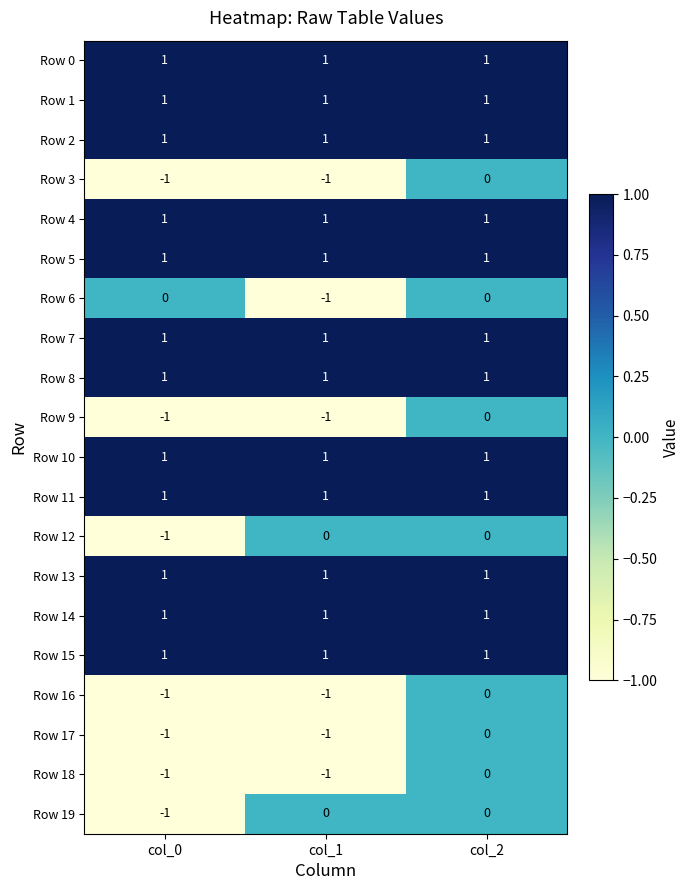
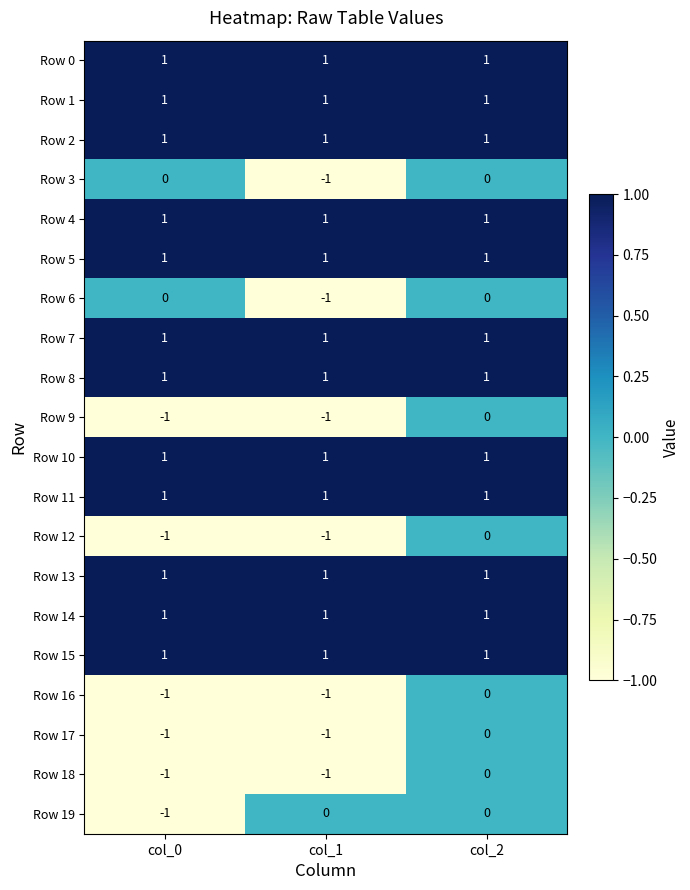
  {
    "Row 0": {
      "col_0": 1,
      "col_1": 1,
      "col_2": 1
    },
    "Row 1": {
      "col_0": 1,
      "col_1": 1,
      "col_2": 1
    },
    "Row 2": {
      "col_0": 1,
      "col_1": 1,
      "col_2": 1
    },
    "Row 3": {
-     "col_0": -1,
+     "col_0": 0,
      "col_1": -1,
      "col_2": 0
    },
    "Row 4": {
      "col_0": 1,
      "col_1": 1,
      "col_2": 1
    },
    "Row 5": {
      "col_0": 1,
      "col_1": 1,
      "col_2": 1
    },
    "Row 6": {
      "col_0": 0,
      "col_1": -1,
      "col_2": 0
    },
    "Row 7": {
      "col_0": 1,
      "col_1": 1,
      "col_2": 1
    },
    "Row 8": {
      "col_0": 1,
      "col_1": 1,
      "col_2": 1
    },
    "Row 9": {
      "col_0": -1,
      "col_1": -1,
      "col_2": 0
    },
    "Row 10": {
      "col_0": 1,
      "col_1": 1,
      "col_2": 1
    },
    "Row 11": {
      "col_0": 1,
      "col_1": 1,
      "col_2": 1
    },
    "Row 12": {
      "col_0": -1,
-     "col_1": 0,
+     "col_1": -1,
      "col_2": 0
    },
    "Row 13": {
      "col_0": 1,
      "col_1": 1,
      "col_2": 1
    },
    "Row 14": {
      "col_0": 1,
      "col_1": 1,
      "col_2": 1
    },
    "Row 15": {
      "col_0": 1,
      "col_1": 1,
      "col_2": 1
    },
    "Row 16": {
      "col_0": -1,
      "col_1": -1,
      "col_2": 0
    },
    "Row 17": {
      "col_0": -1,
      "col_1": -1,
      "col_2": 0
    },
    "Row 18": {
      "col_0": -1,
      "col_1": -1,
      "col_2": 0
    },
    "Row 19": {
      "col_0": -1,
      "col_1": 0,
      "col_2": 0
    }
  }
